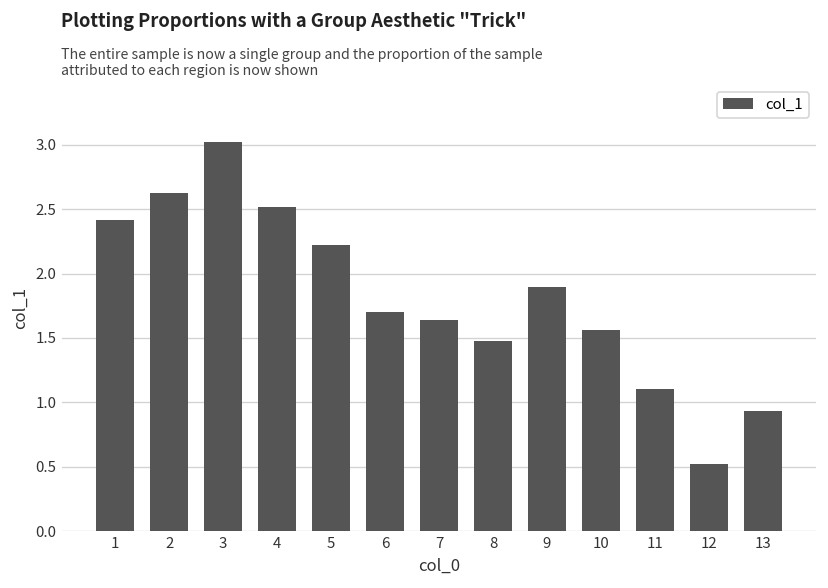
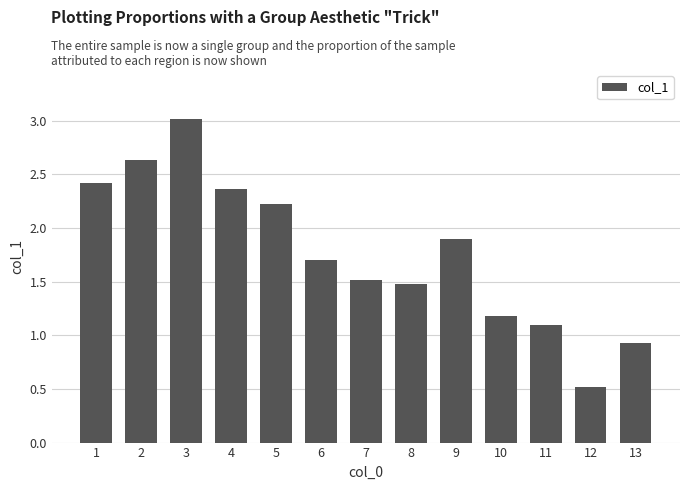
  {
    "1": 2.42,
    "2": 2.63,
    "3": 3.02,
-   "4": 2.52,
+   "4": 2.36,
    "5": 2.22,
    "6": 1.70,
-   "7": 1.64,
+   "7": 1.52,
    "8": 1.48,
    "9": 1.90,
-   "10": 1.56,
+   "10": 1.18,
    "11": 1.10,
    "12": 0.52,
    "13": 0.93
  }
